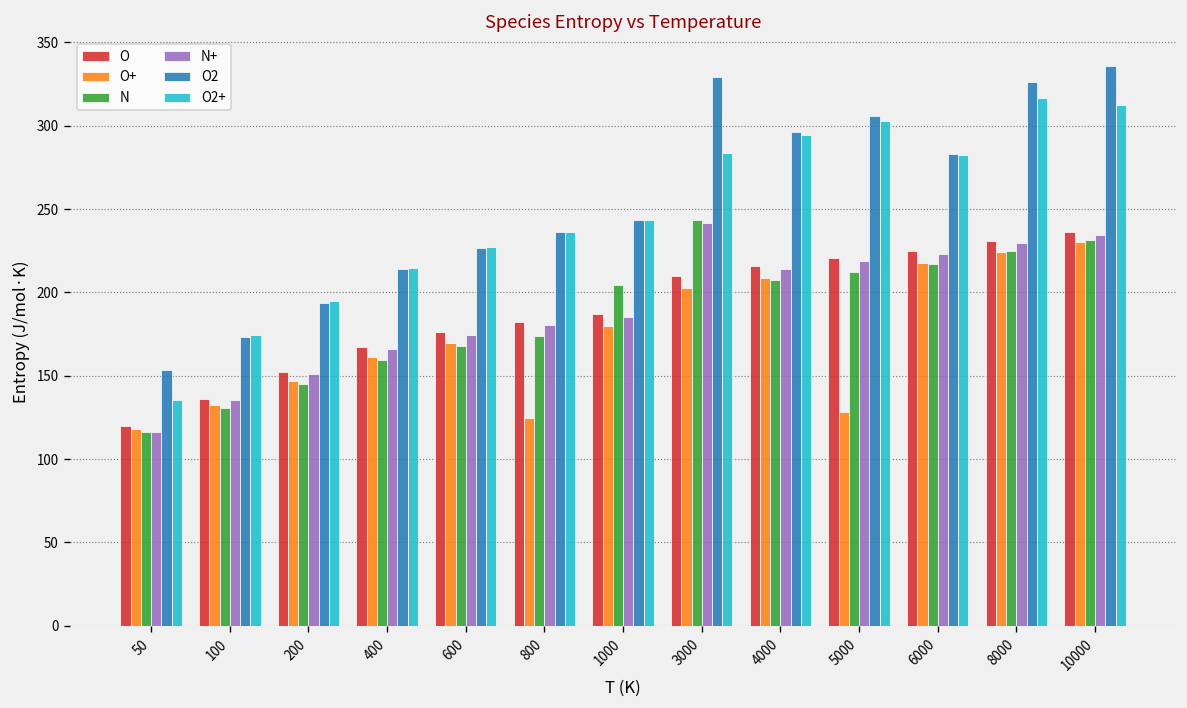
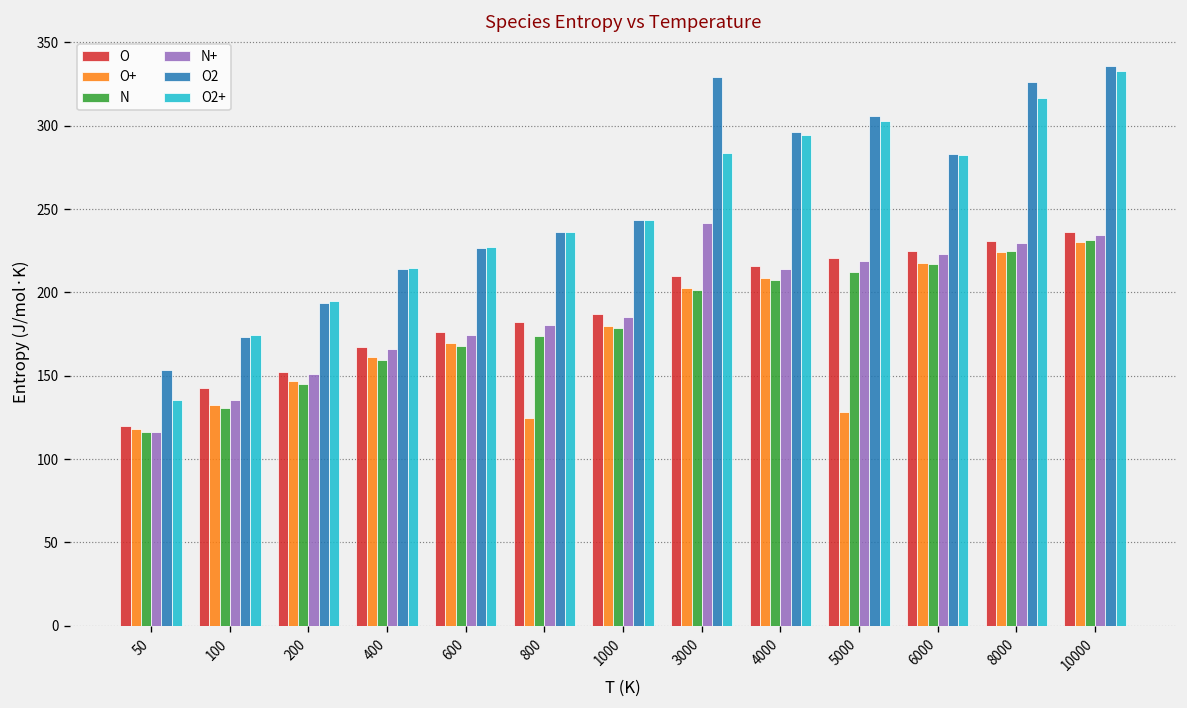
  {
    "O": {
      "50": 120,
-     "100": 136,
+     "100": 143,
      "200": 152,
      "400": 167,
      "600": 176,
      "800": 182,
      "1000": 187,
      "3000": 210,
      "4000": 216,
      "5000": 221,
      "6000": 225,
      "8000": 231,
      "10000": 236
    },
    "O+": {
      "50": 118,
      "100": 132,
      "200": 147,
      "400": 161,
      "600": 170,
      "800": 125,
      "1000": 180,
      "3000": 203,
      "4000": 209,
      "5000": 128,
      "6000": 218,
      "8000": 224,
      "10000": 230
    },
    "N": {
      "50": 116,
      "100": 131,
      "200": 145,
      "400": 159,
      "600": 168,
      "800": 174,
-     "1000": 205,
-     "3000": 244,
+     "1000": 179,
+     "3000": 201,
      "4000": 207,
      "5000": 213,
      "6000": 217,
      "8000": 225,
      "10000": 232
    },
    "N+": {
      "50": 116,
      "100": 135,
      "200": 151,
      "400": 166,
      "600": 175,
      "800": 181,
      "1000": 185,
      "3000": 242,
      "4000": 214,
      "5000": 219,
      "6000": 223,
      "8000": 230,
      "10000": 235
    },
    "O2": {
      "50": 153,
      "100": 173,
      "200": 194,
      "400": 214,
      "600": 227,
      "800": 236,
      "1000": 244,
      "3000": 330,
      "4000": 296,
      "5000": 306,
      "6000": 283,
      "8000": 327,
      "10000": 336
    },
    "O2+": {
      "50": 136,
      "100": 174,
      "200": 195,
      "400": 215,
      "600": 227,
      "800": 236,
      "1000": 244,
      "3000": 283,
      "4000": 294,
      "5000": 303,
      "6000": 282,
      "8000": 317,
-     "10000": 313
+     "10000": 333
    }
  }
